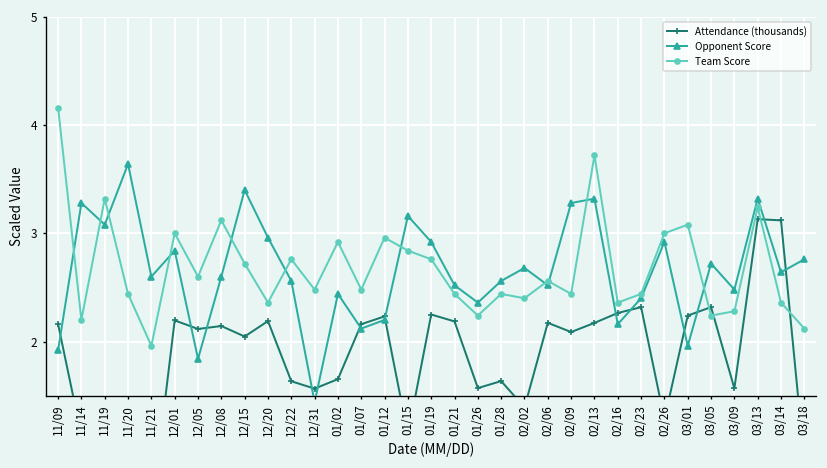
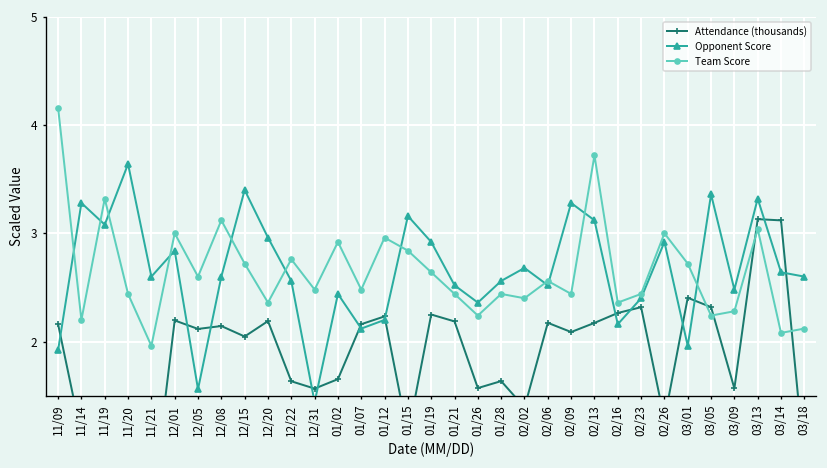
  {
    "Attendance (thousands)": {
      "11/09": 2.2,
      "12/01": 2.2,
      "12/05": 2.1,
      "12/08": 2.1,
      "12/15": 2.0,
      "12/20": 2.2,
      "12/22": 1.6,
      "12/31": 1.6,
      "01/02": 1.7,
      "01/07": 2.2,
      "01/12": 2.2,
      "01/19": 2.2,
      "01/21": 2.2,
      "01/26": 1.6,
      "01/28": 1.6,
      "02/06": 2.2,
      "02/09": 2.1,
      "02/13": 2.2,
      "02/16": 2.3,
      "02/23": 2.3,
-     "03/01": 2.2,
+     "03/01": 2.4,
      "03/05": 2.3,
      "03/09": 1.6,
      "03/13": 3.1,
      "03/14": 3.1
    },
    "Opponent Score": {
      "11/09": 1.9,
      "11/14": 3.3,
      "11/19": 3.1,
      "11/20": 3.6,
      "11/21": 2.6,
      "12/01": 2.8,
-     "12/05": 1.8,
+     "12/05": 1.6,
      "12/08": 2.6,
      "12/15": 3.4,
      "12/20": 3.0,
      "12/22": 2.6,
      "01/02": 2.4,
      "01/07": 2.1,
      "01/12": 2.2,
      "01/15": 3.2,
      "01/19": 2.9,
      "01/21": 2.5,
      "01/26": 2.4,
      "01/28": 2.6,
      "02/02": 2.7,
      "02/06": 2.5,
      "02/09": 3.3,
-     "02/13": 3.3,
+     "02/13": 3.1,
      "02/16": 2.2,
      "02/23": 2.4,
      "02/26": 2.9,
      "03/01": 2.0,
-     "03/05": 2.7,
+     "03/05": 3.4,
      "03/09": 2.5,
      "03/13": 3.3,
      "03/14": 2.6,
-     "03/18": 2.8
+     "03/18": 2.6
    },
    "Team Score": {
      "11/09": 4.2,
      "11/14": 2.2,
      "11/19": 3.3,
      "11/20": 2.4,
      "11/21": 2.0,
      "12/01": 3.0,
      "12/05": 2.6,
      "12/08": 3.1,
      "12/15": 2.7,
      "12/20": 2.4,
      "12/22": 2.8,
      "12/31": 2.5,
      "01/02": 2.9,
      "01/07": 2.5,
      "01/12": 3.0,
      "01/15": 2.8,
-     "01/19": 2.8,
+     "01/19": 2.6,
      "01/21": 2.4,
      "01/26": 2.2,
      "01/28": 2.4,
      "02/02": 2.4,
      "02/06": 2.6,
      "02/09": 2.4,
      "02/13": 3.7,
      "02/16": 2.4,
      "02/23": 2.4,
      "02/26": 3.0,
-     "03/01": 3.1,
+     "03/01": 2.7,
      "03/05": 2.2,
      "03/09": 2.3,
-     "03/13": 3.2,
-     "03/14": 2.4,
+     "03/13": 3.0,
+     "03/14": 2.1,
      "03/18": 2.1
    }
  }
